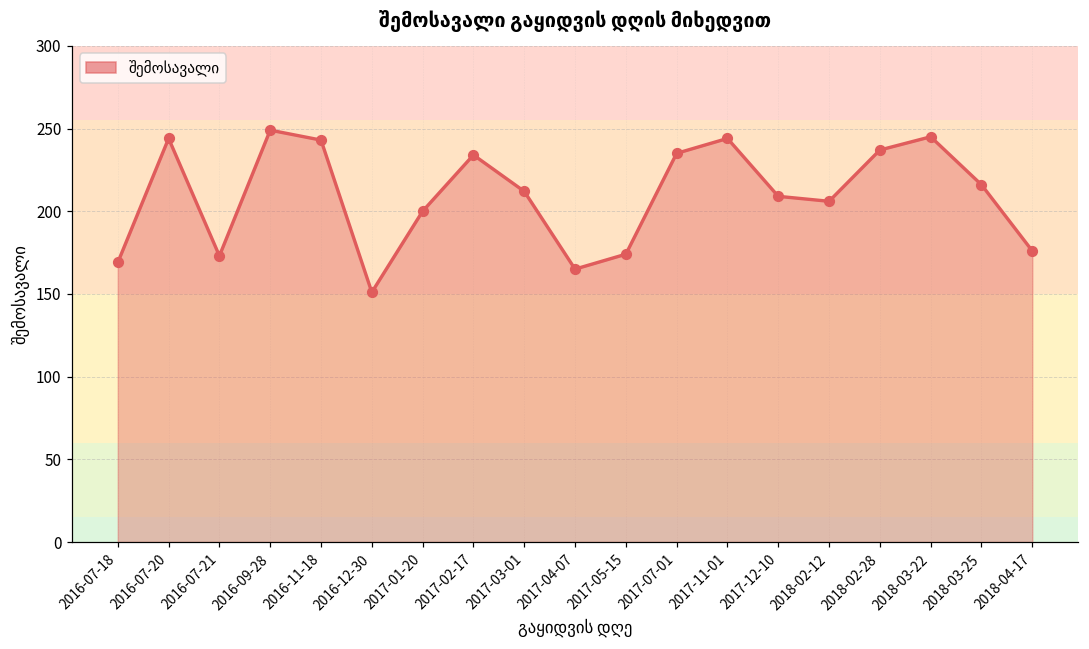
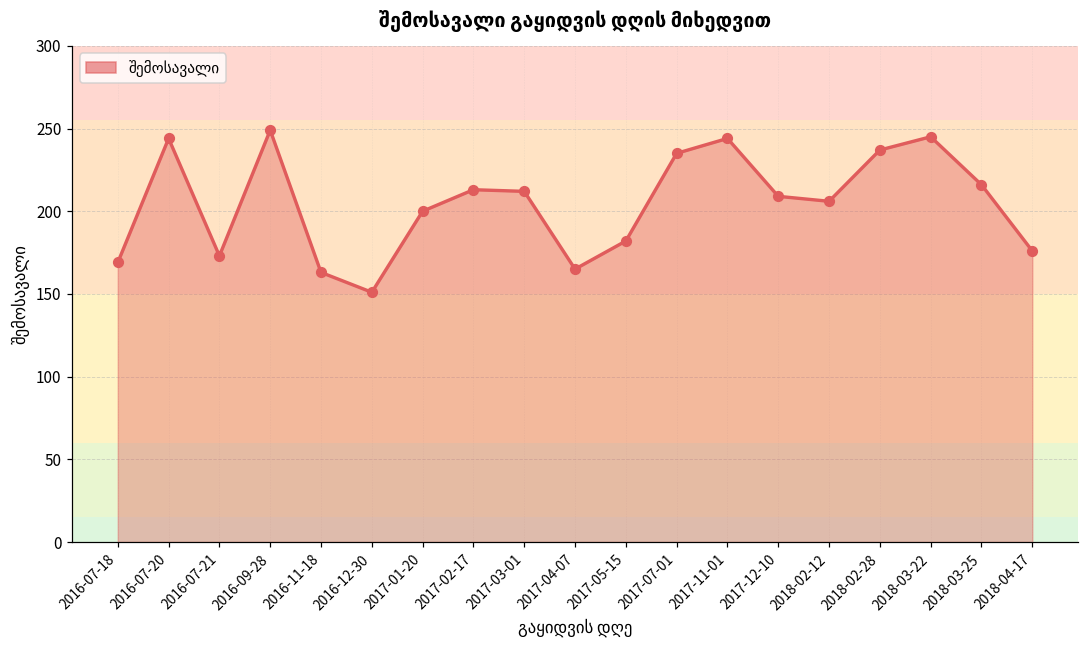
  {
    "2016-07-18": 169,
    "2016-07-20": 244,
    "2016-07-21": 173,
    "2016-09-28": 249,
-   "2016-11-18": 243,
+   "2016-11-18": 163,
    "2016-12-30": 151,
    "2017-01-20": 200,
-   "2017-02-17": 234,
+   "2017-02-17": 213,
    "2017-03-01": 212,
    "2017-04-07": 165,
-   "2017-05-15": 174,
+   "2017-05-15": 182,
    "2017-07-01": 235,
    "2017-11-01": 244,
    "2017-12-10": 209,
    "2018-02-12": 206,
    "2018-02-28": 237,
    "2018-03-22": 245,
    "2018-03-25": 216,
    "2018-04-17": 176
  }
